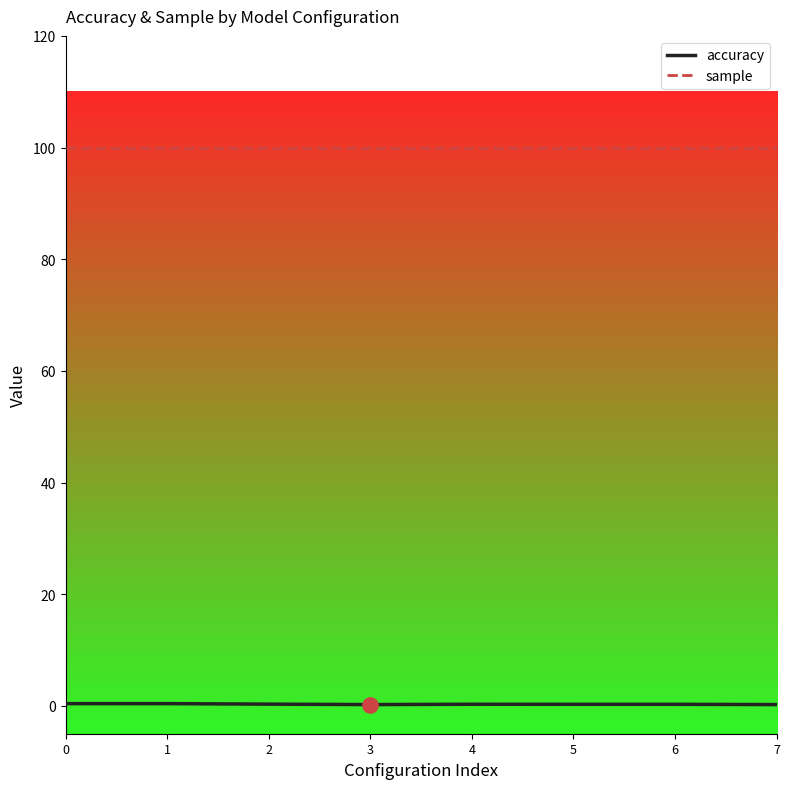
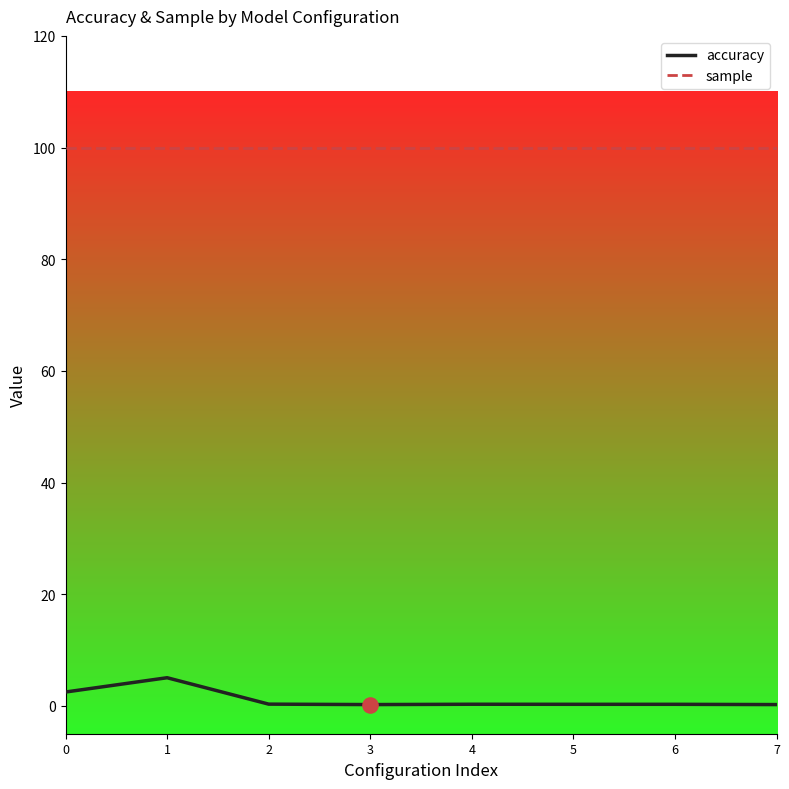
  {
    "accuracy": {
-     "0": 0,
-     "1": 0,
+     "0": 2,
+     "1": 5,
      "2": 0,
      "4": 0,
      "5": 0,
      "6": 0,
      "7": 0
    }
  }
